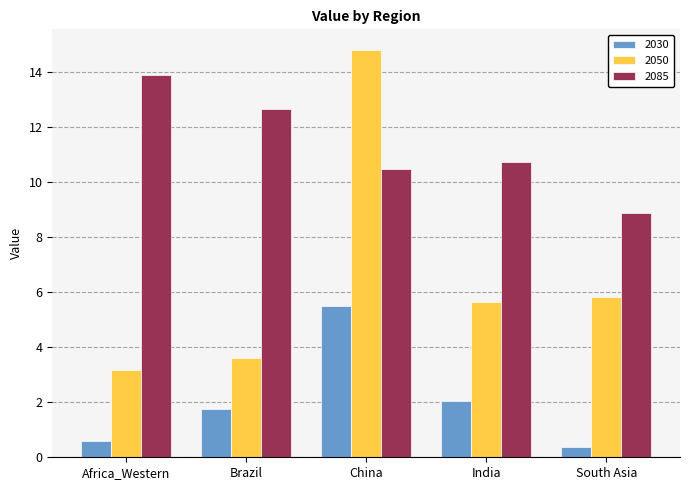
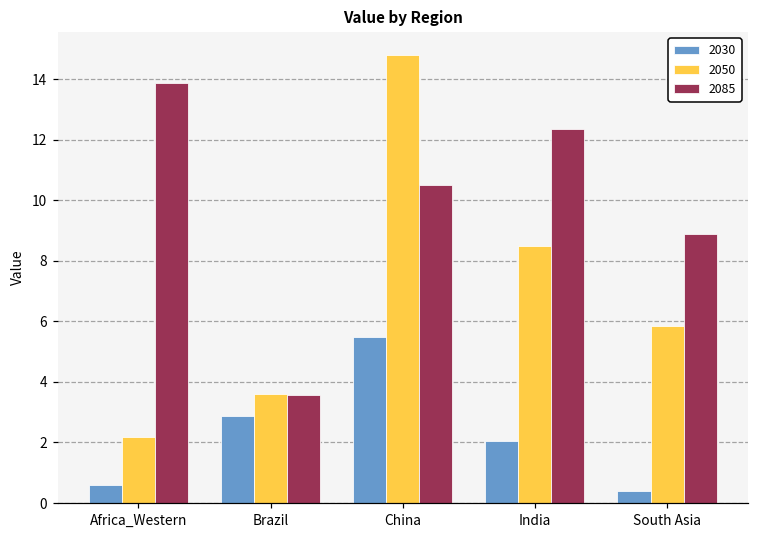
  {
    "2030": {
      "Africa_Western": 0.6,
-     "Brazil": 1.7,
+     "Brazil": 2.9,
      "China": 5.5,
      "India": 2.1,
      "South Asia": 0.4
    },
    "2050": {
-     "Africa_Western": 3.2,
+     "Africa_Western": 2.2,
      "Brazil": 3.6,
      "China": 14.8,
-     "India": 5.7,
+     "India": 8.5,
      "South Asia": 5.8
    },
    "2085": {
      "Africa_Western": 13.9,
-     "Brazil": 12.6,
+     "Brazil": 3.6,
      "China": 10.5,
-     "India": 10.7,
+     "India": 12.4,
      "South Asia": 8.9
    }
  }
